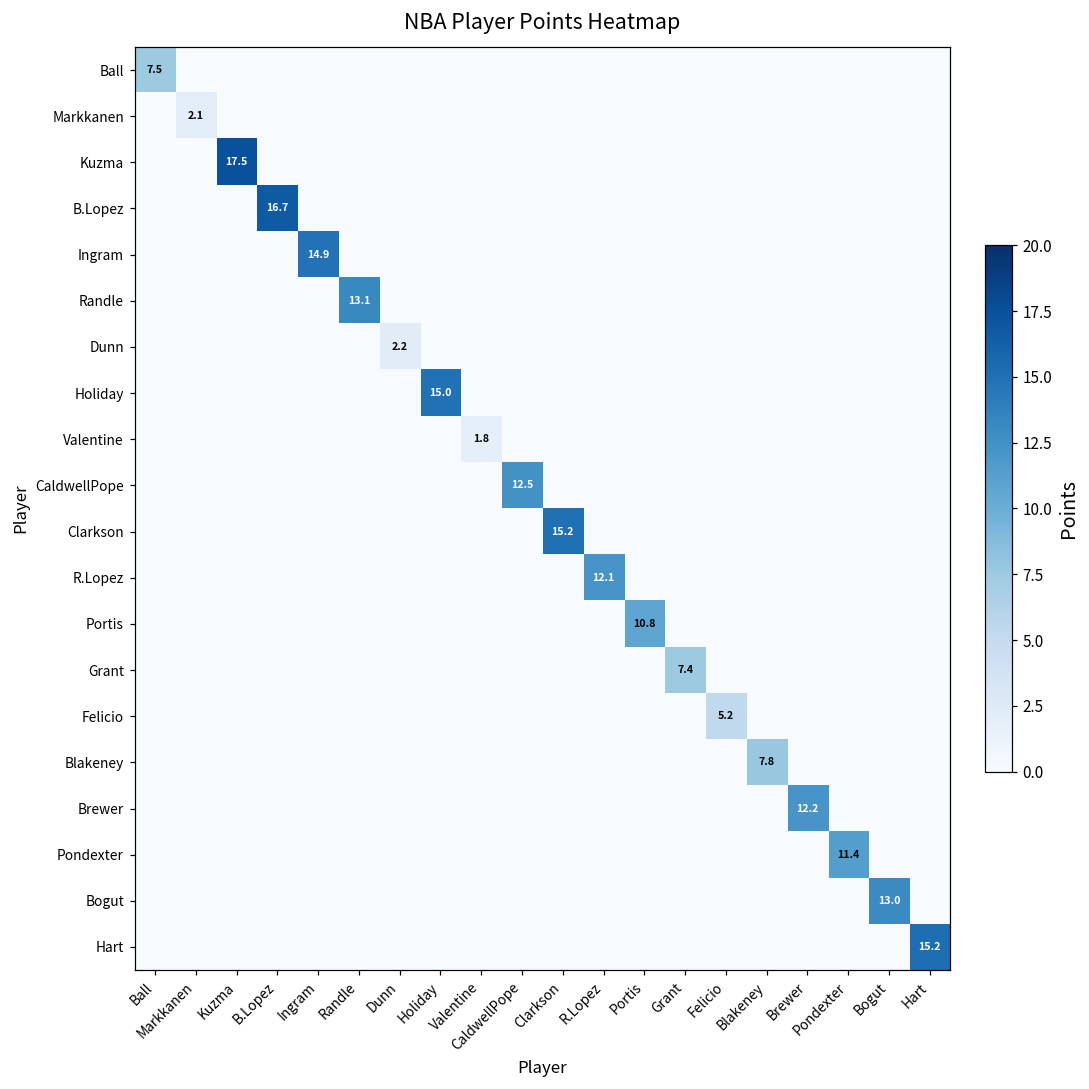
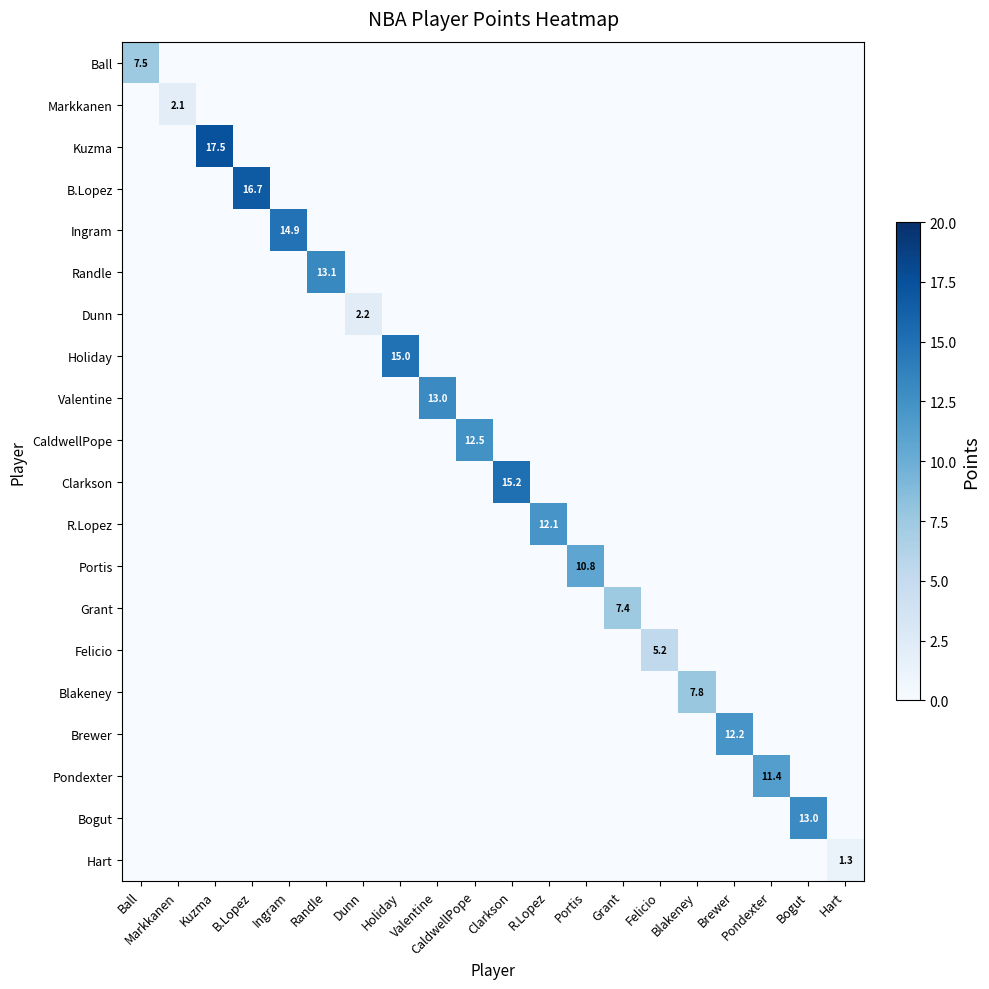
  {
    "Ball": {
      "Ball": 7.5
    },
    "Markkanen": {
      "Markkanen": 2.1
    },
    "Kuzma": {
      "Kuzma": 17.5
    },
    "B.Lopez": {
      "B.Lopez": 16.7
    },
    "Ingram": {
      "Ingram": 14.9
    },
    "Randle": {
      "Randle": 13.1
    },
    "Dunn": {
      "Dunn": 2.2
    },
    "Holiday": {
      "Holiday": 15.0
    },
    "Valentine": {
-     "Valentine": 1.8
+     "Valentine": 13.0
    },
    "CaldwellPope": {
      "CaldwellPope": 12.5
    },
    "Clarkson": {
      "Clarkson": 15.2
    },
    "R.Lopez": {
      "R.Lopez": 12.1
    },
    "Portis": {
      "Portis": 10.8
    },
    "Grant": {
      "Grant": 7.4
    },
    "Felicio": {
      "Felicio": 5.2
    },
    "Blakeney": {
      "Blakeney": 7.8
    },
    "Brewer": {
      "Brewer": 12.2
    },
    "Pondexter": {
      "Pondexter": 11.4
    },
    "Bogut": {
      "Bogut": 13.0
    },
    "Hart": {
-     "Hart": 15.2
+     "Hart": 1.3
    }
  }
